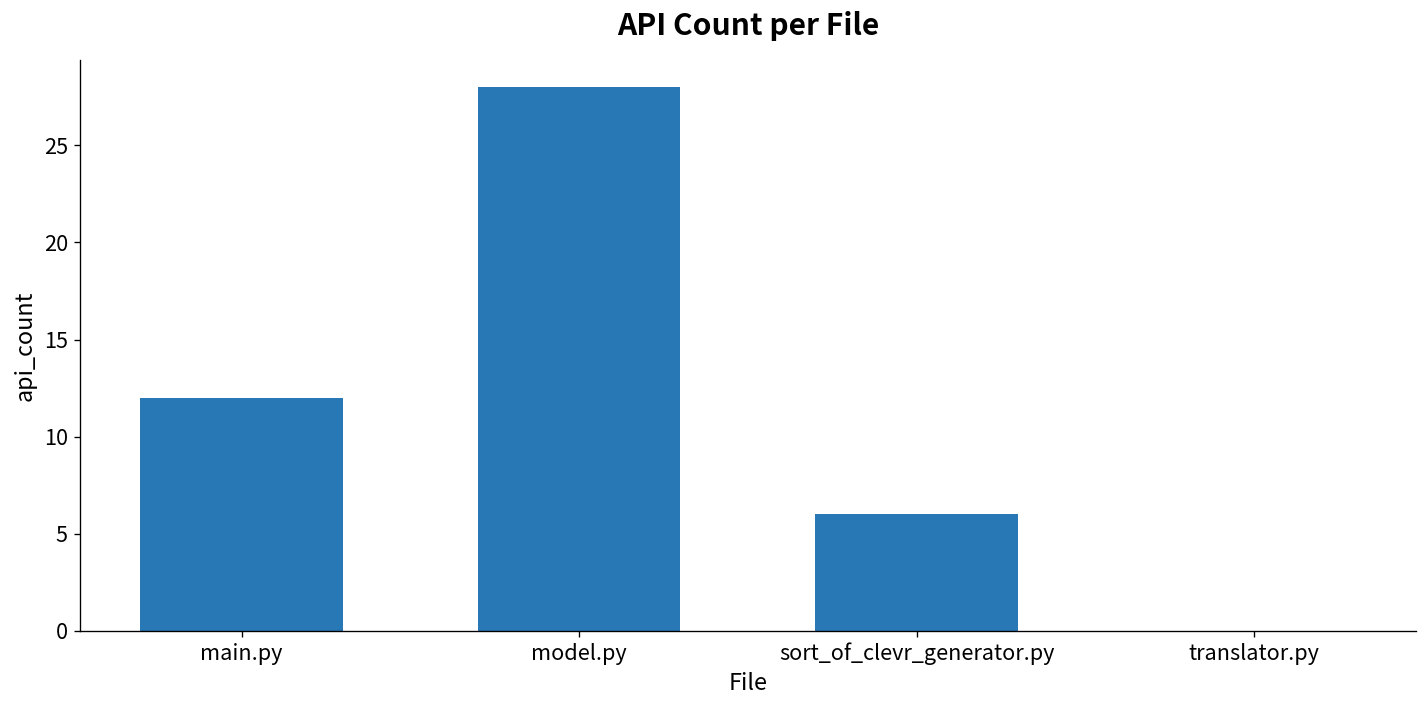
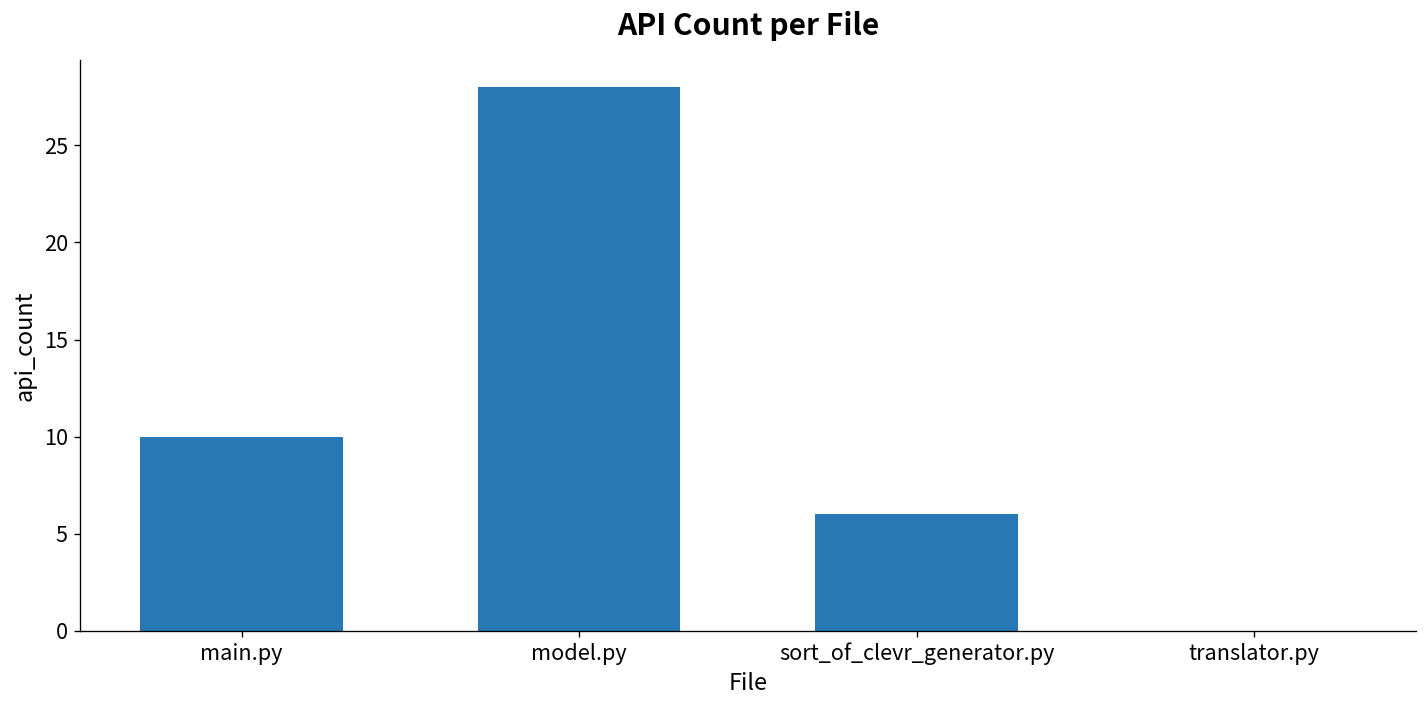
  {
-   "main.py": 12,
+   "main.py": 10,
    "model.py": 28,
    "sort_of_clevr_generator.py": 6,
    "translator.py": 0
  }
